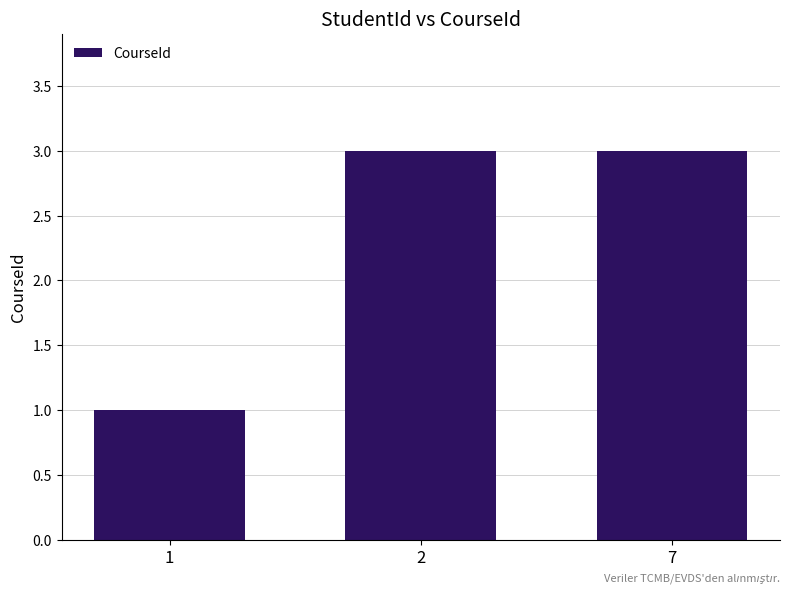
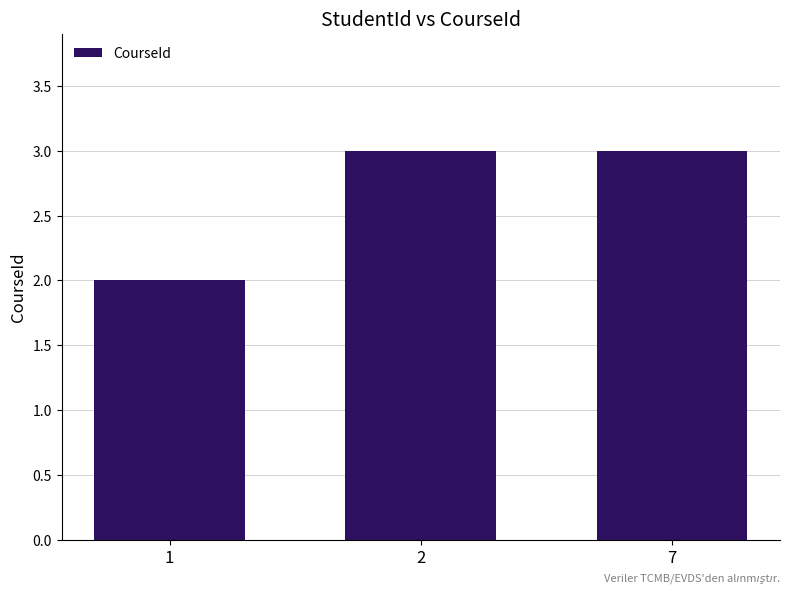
  {
-   "1": 1,
+   "1": 2,
    "2": 3,
    "7": 3
  }
